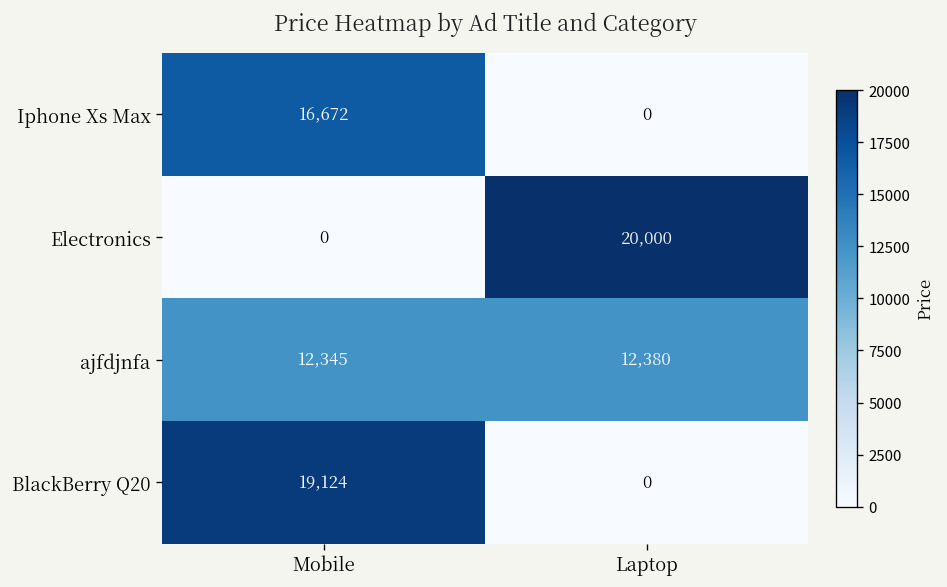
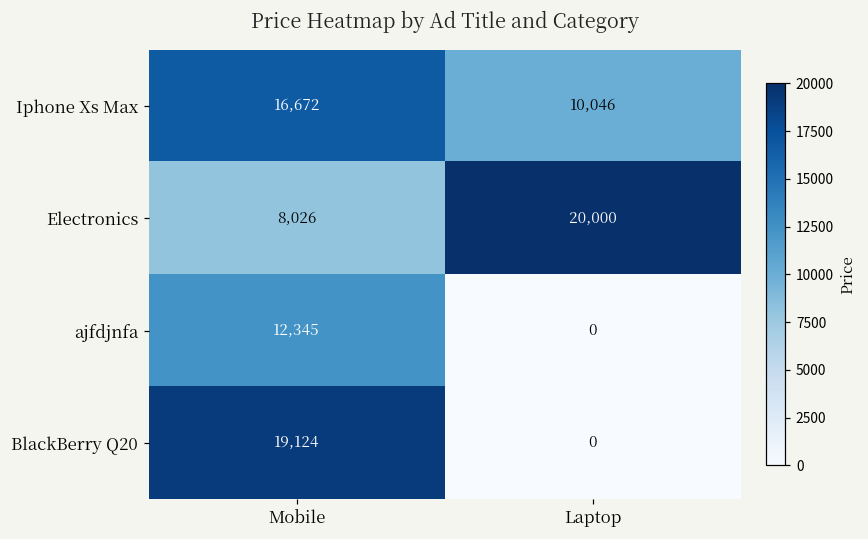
  {
    "Iphone Xs Max": {
      "Mobile": "16,672",
-     "Laptop": "0"
+     "Laptop": "10,046"
    },
    "Electronics": {
-     "Mobile": "0",
+     "Mobile": "8,026",
      "Laptop": "20,000"
    },
    "ajfdjnfa": {
      "Mobile": "12,345",
-     "Laptop": "12,380"
+     "Laptop": "0"
    },
    "BlackBerry Q20": {
      "Mobile": "19,124",
      "Laptop": "0"
    }
  }
